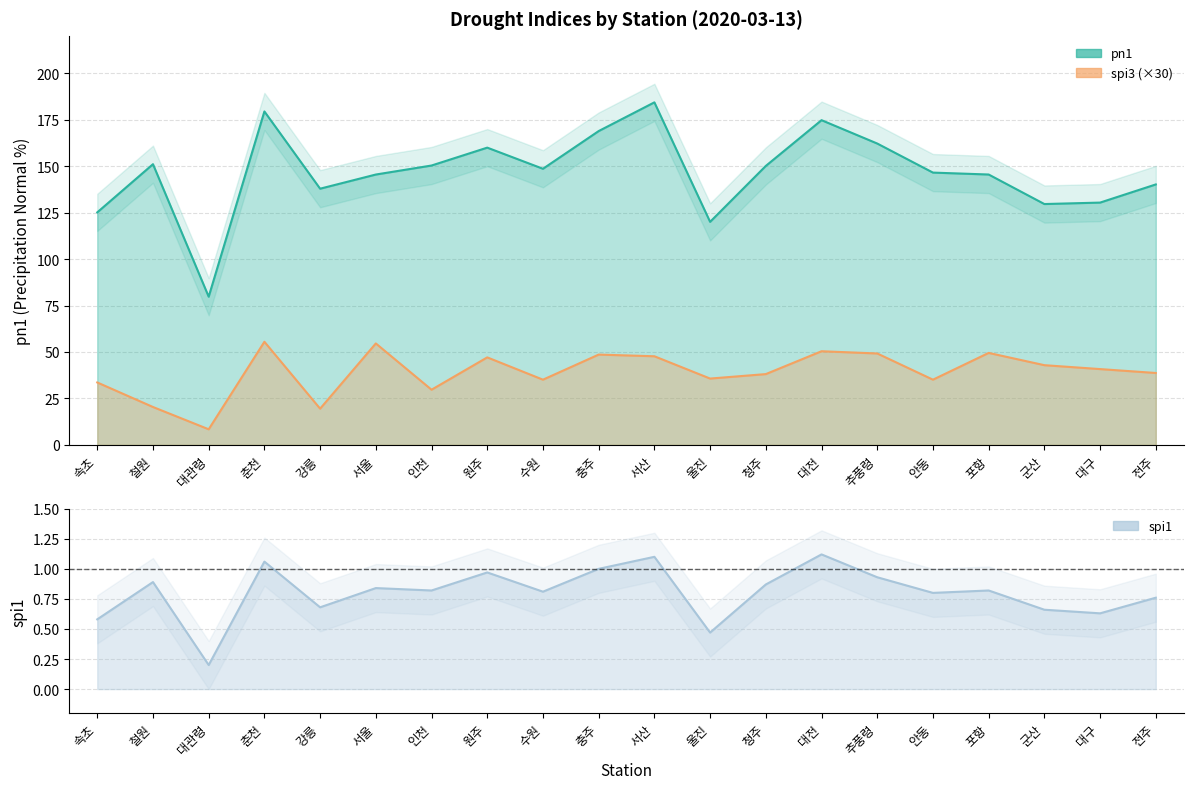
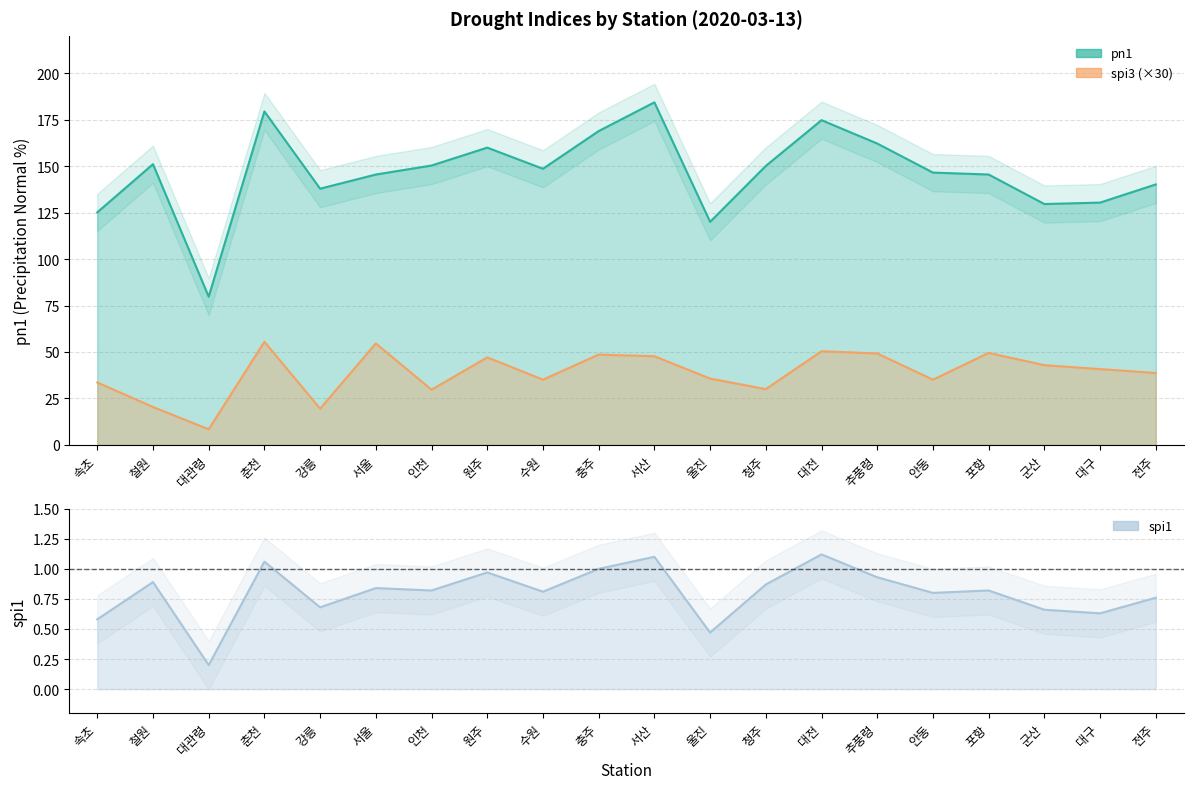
  {
    "Drought Indices by Station (2020-03-13)": {
      "spi3 (×30)": {
        "속초": 34,
        "철원": 20,
        "대관령": 8,
        "춘천": 56,
        "강릉": 20,
        "서울": 55,
        "인천": 30,
        "원주": 47,
        "수원": 35,
        "충주": 49,
        "서산": 48,
        "울진": 36,
-       "청주": 38,
+       "청주": 30,
        "대전": 50,
        "추풍령": 49,
        "안동": 35,
        "포항": 50,
        "군산": 43,
        "대구": 41,
        "전주": 39
      }
    }
  }
